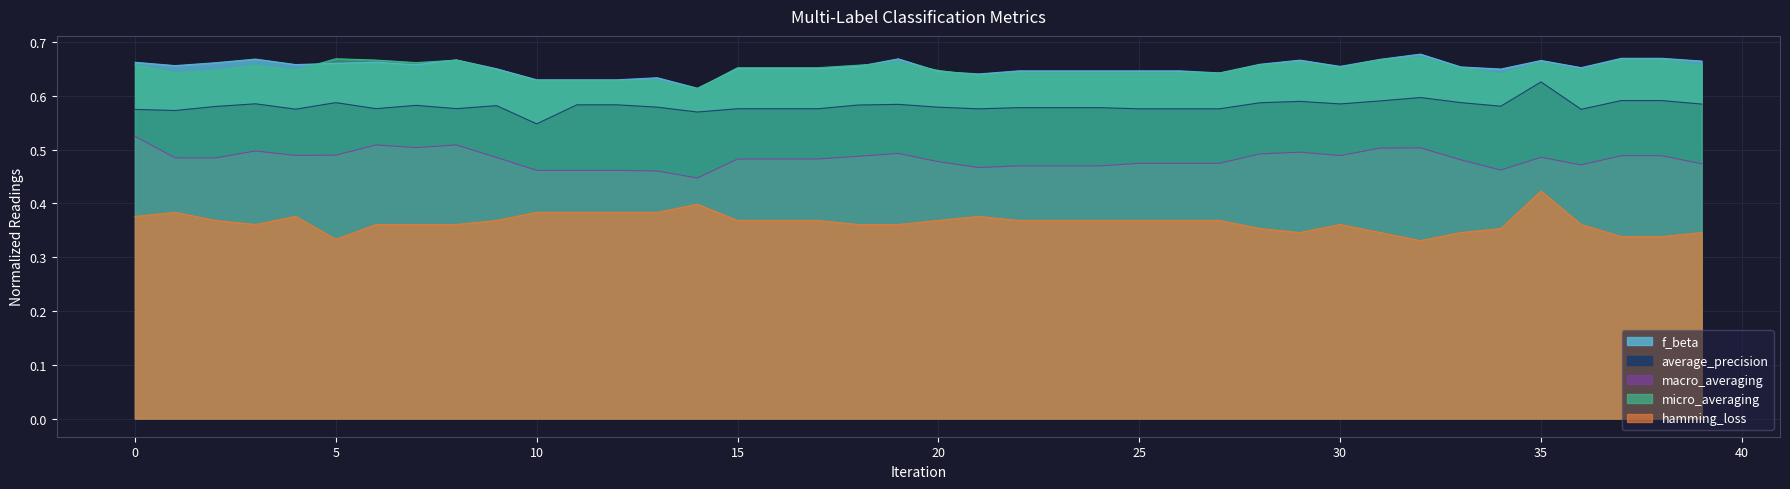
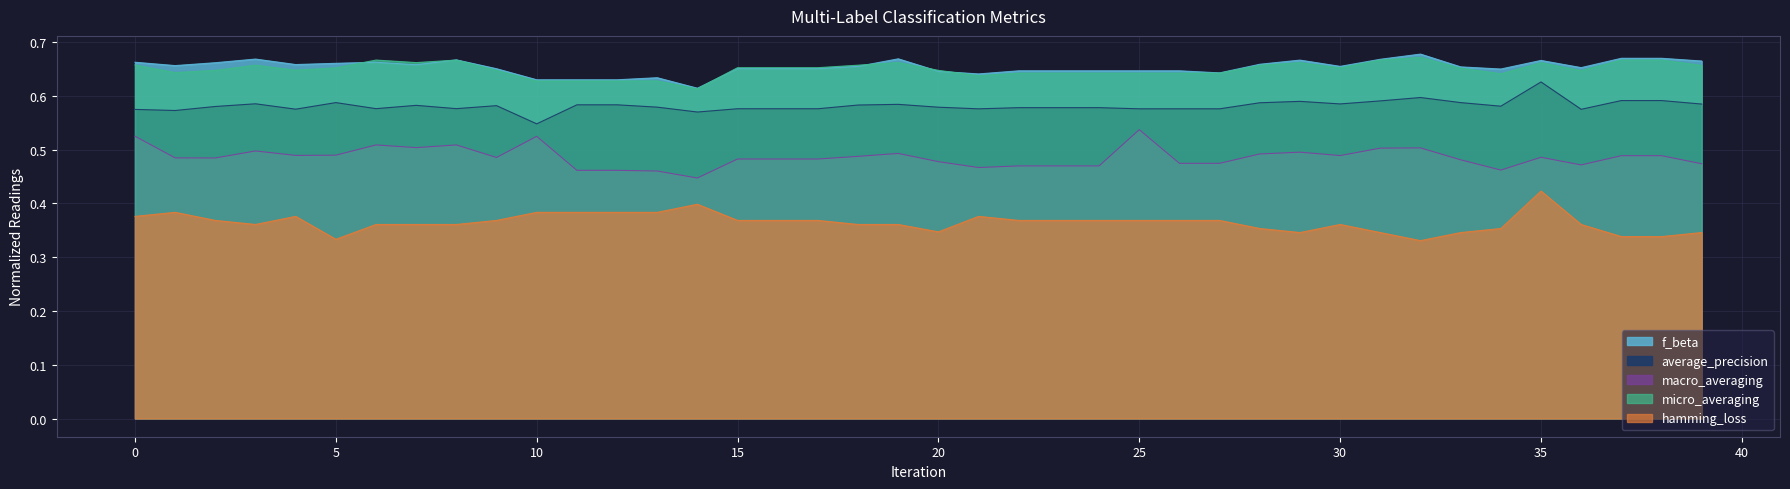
  {
    "f_beta": {
      "0": 0.66,
      "5": 0.66
    },
    "average_precision": {
      "0": 0.57,
      "5": 0.59,
      "10": 0.55,
      "15": 0.58,
      "20": 0.58,
      "25": 0.58,
      "30": 0.59,
      "35": 0.63
    },
    "macro_averaging": {
      "0": 0.53,
      "5": 0.49,
-     "10": 0.46,
+     "10": 0.52,
      "15": 0.48,
      "20": 0.48,
-     "25": 0.47,
+     "25": 0.54,
      "30": 0.49,
      "35": 0.49
    },
    "micro_averaging": {
      "0": 0.66,
-     "5": 0.67
+     "5": 0.65
    },
    "hamming_loss": {
      "0": 0.38,
      "5": 0.33,
      "10": 0.38,
      "15": 0.37,
-     "20": 0.37,
+     "20": 0.35,
      "25": 0.37,
      "30": 0.36,
      "35": 0.42
    }
  }
